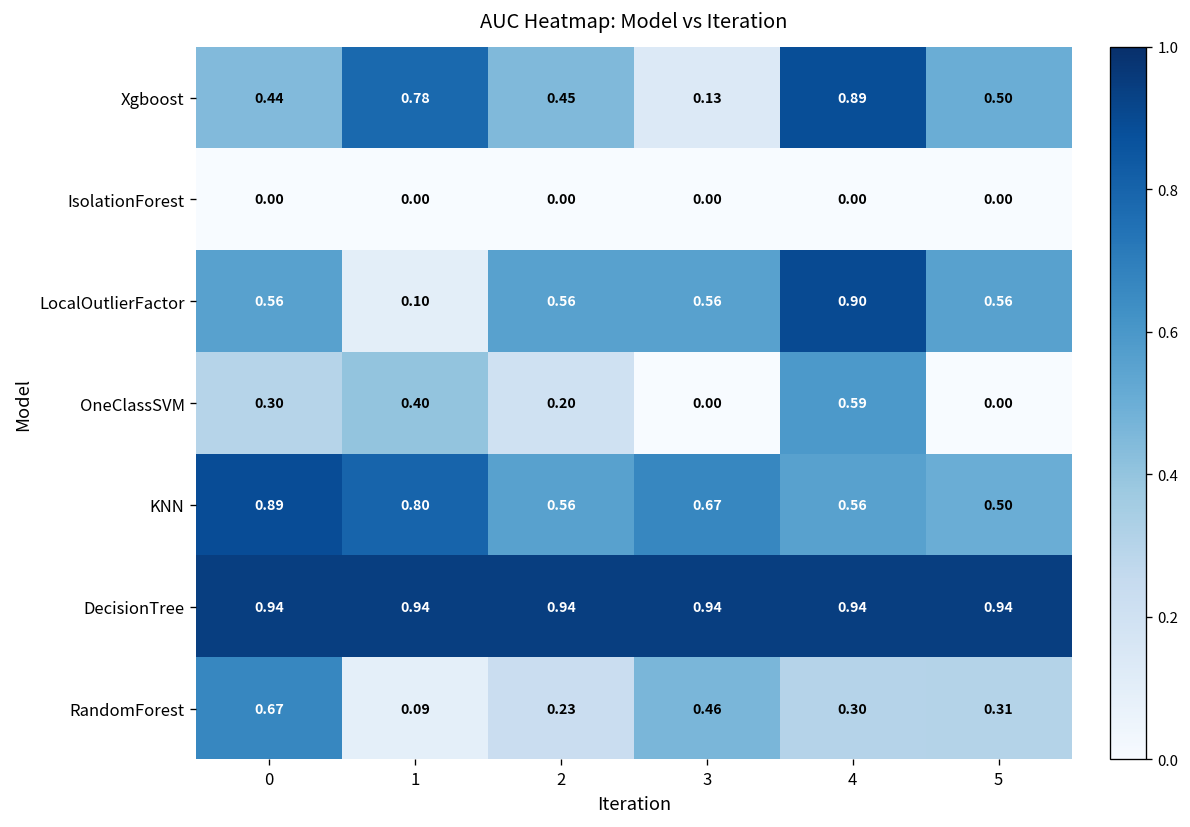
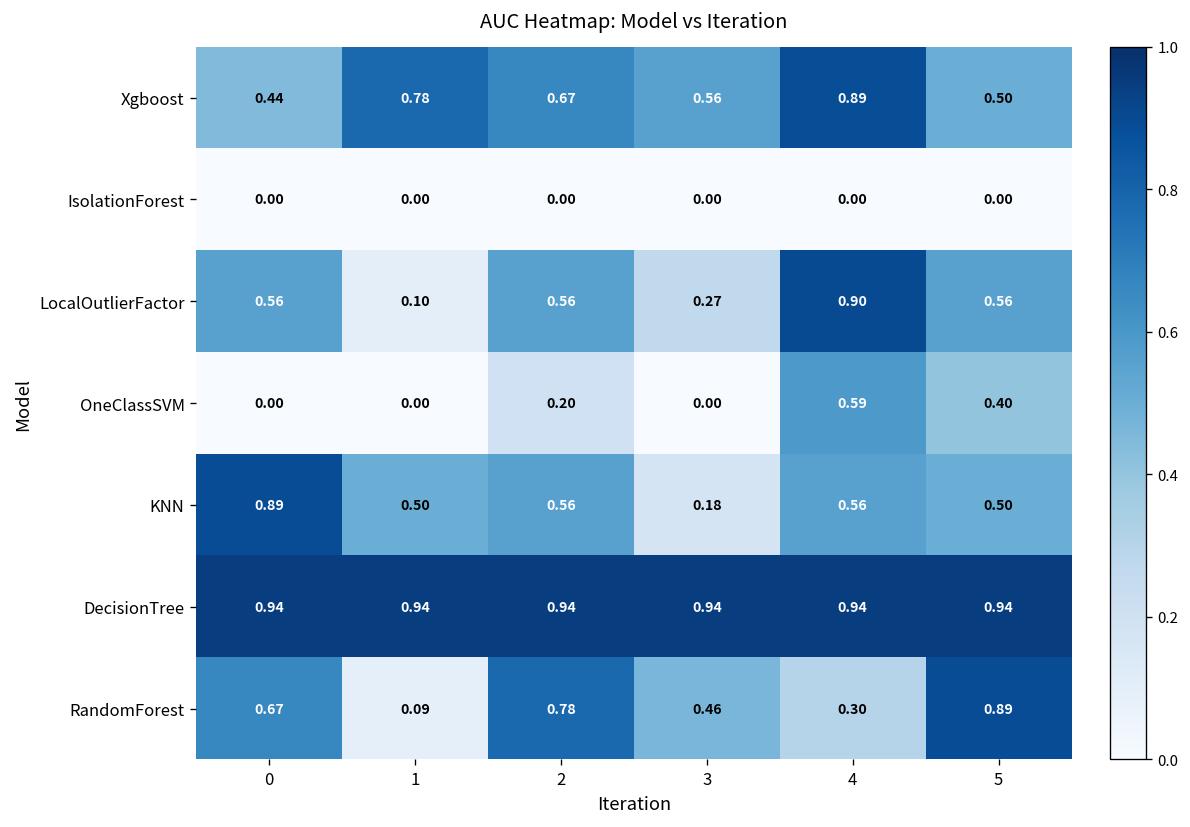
  {
    "Xgboost": {
      "0": 0.44,
      "1": 0.78,
-     "2": 0.45,
-     "3": 0.13,
+     "2": 0.67,
+     "3": 0.56,
      "4": 0.89,
      "5": 0.50
    },
    "IsolationForest": {
      "0": 0.00,
      "1": 0.00,
      "2": 0.00,
      "3": 0.00,
      "4": 0.00,
      "5": 0.00
    },
    "LocalOutlierFactor": {
      "0": 0.56,
      "1": 0.10,
      "2": 0.56,
-     "3": 0.56,
+     "3": 0.27,
      "4": 0.90,
      "5": 0.56
    },
    "OneClassSVM": {
-     "0": 0.30,
-     "1": 0.40,
+     "0": 0.00,
+     "1": 0.00,
      "2": 0.20,
      "3": 0.00,
      "4": 0.59,
-     "5": 0.00
+     "5": 0.40
    },
    "KNN": {
      "0": 0.89,
-     "1": 0.80,
+     "1": 0.50,
      "2": 0.56,
-     "3": 0.67,
+     "3": 0.18,
      "4": 0.56,
      "5": 0.50
    },
    "DecisionTree": {
      "0": 0.94,
      "1": 0.94,
      "2": 0.94,
      "3": 0.94,
      "4": 0.94,
      "5": 0.94
    },
    "RandomForest": {
      "0": 0.67,
      "1": 0.09,
-     "2": 0.23,
+     "2": 0.78,
      "3": 0.46,
      "4": 0.30,
-     "5": 0.31
+     "5": 0.89
    }
  }
